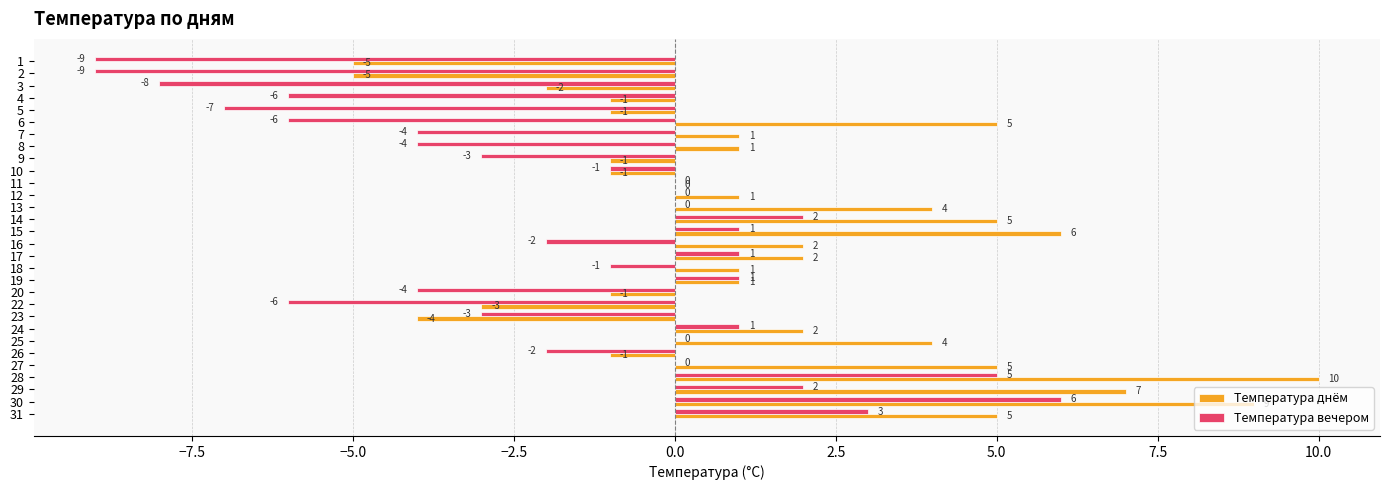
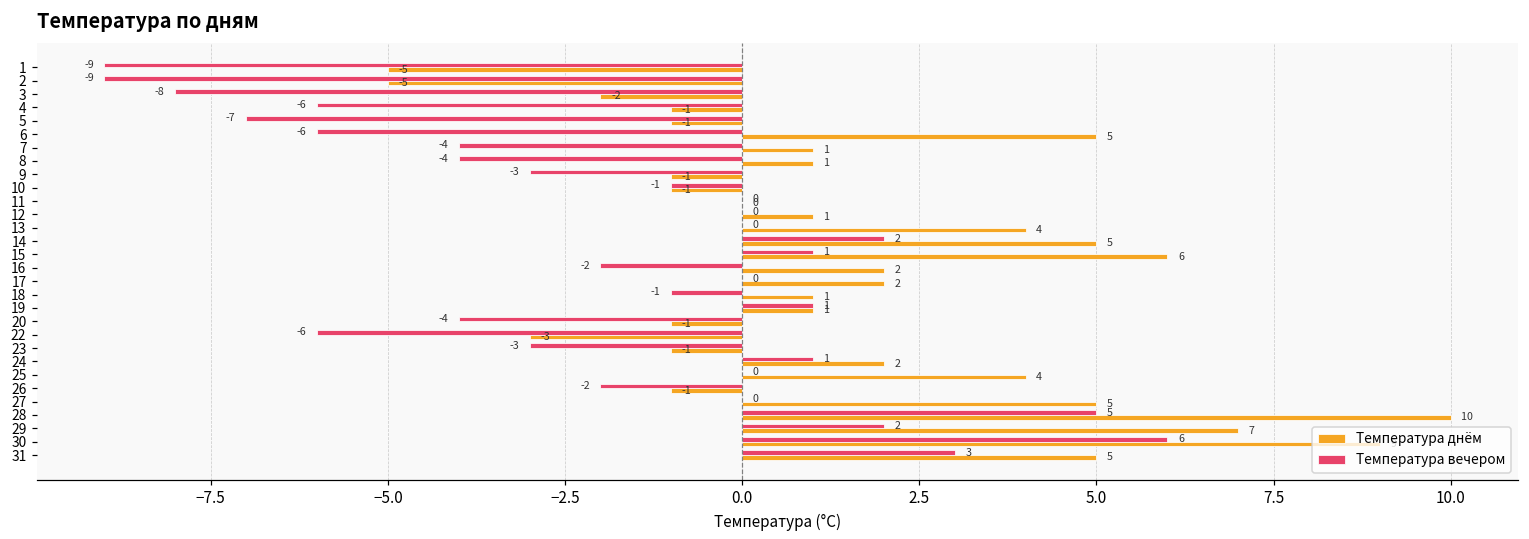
  {
    "Температура днём": {
      "1": -5,
      "2": -5,
      "3": -2,
      "4": -1,
      "5": -1,
      "6": 5,
      "7": 1,
      "8": 1,
      "9": -1,
      "10": -1,
      "12": 1,
      "13": 4,
      "14": 5,
      "15": 6,
      "16": 2,
      "17": 2,
      "20": -1,
      "22": -3,
-     "23": -4,
+     "23": -1,
      "24": 2,
      "25": 4,
      "26": -1,
      "28": 10,
      "29": 7,
      "31": 5
    },
    "Температура вечером": {
      "1": -9,
      "2": -9,
      "3": -8,
      "4": -6,
      "5": -7,
      "6": -6,
      "7": -4,
      "8": -4,
      "9": -3,
      "10": -1,
      "13": 0,
      "14": 2,
      "15": 1,
      "16": -2,
-     "17": 1,
+     "17": 0,
      "18": -1,
      "20": -4,
      "22": -6,
      "23": -3,
      "24": 1,
      "25": 0,
      "26": -2,
      "27": 0,
      "29": 2,
      "30": 6,
      "31": 3
    }
  }
